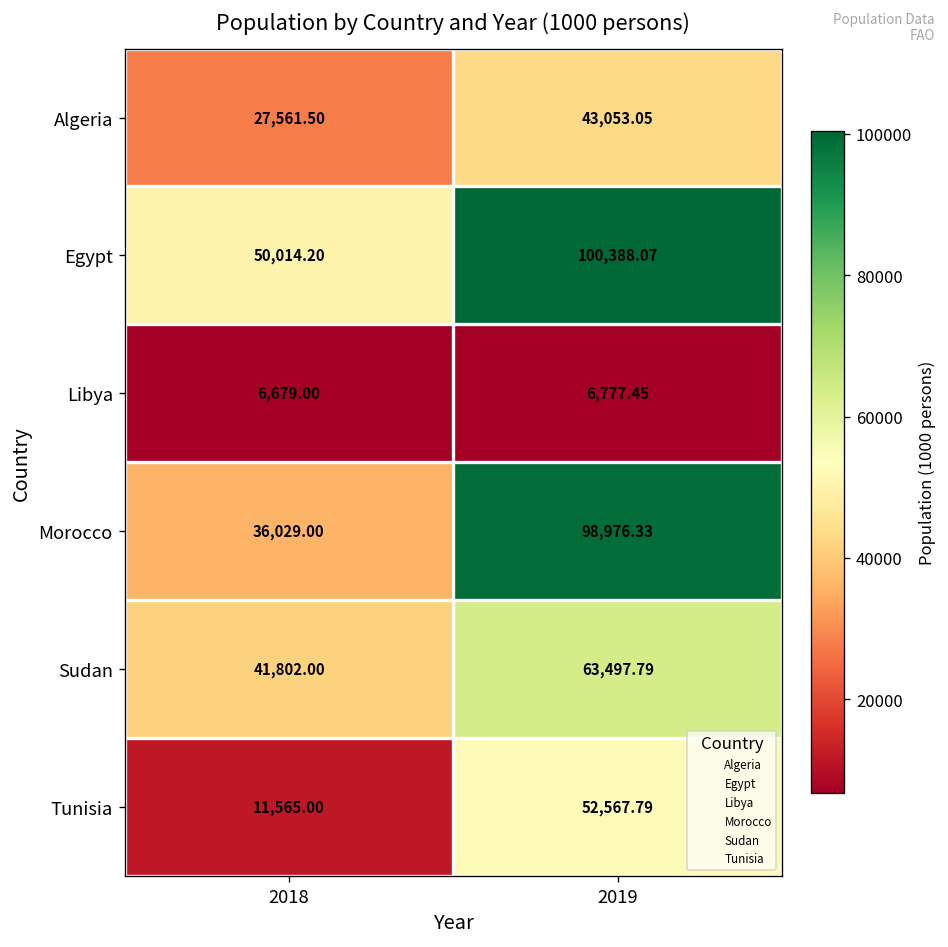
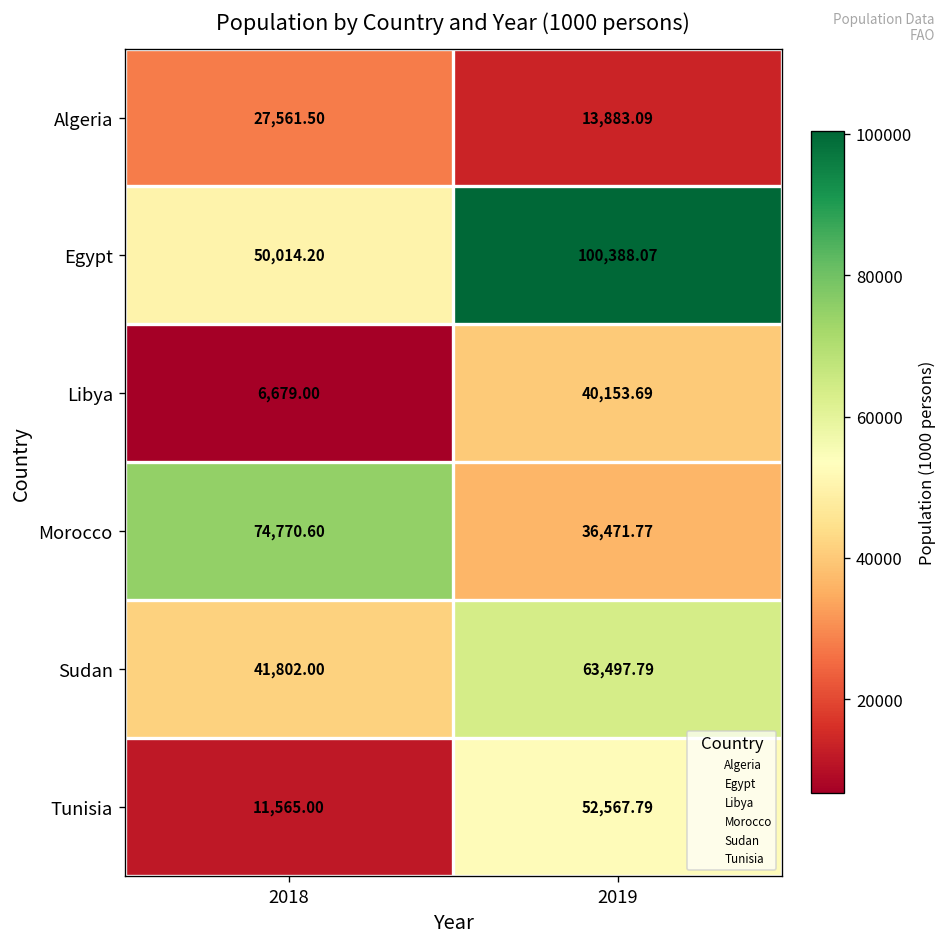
  {
    "Algeria": {
      "2018": "27,561.50",
-     "2019": "43,053.05"
+     "2019": "13,883.09"
    },
    "Egypt": {
      "2018": "50,014.20",
      "2019": "100,388.07"
    },
    "Libya": {
      "2018": "6,679.00",
-     "2019": "6,777.45"
+     "2019": "40,153.69"
    },
    "Morocco": {
-     "2018": "36,029.00",
-     "2019": "98,976.33"
+     "2018": "74,770.60",
+     "2019": "36,471.77"
    },
    "Sudan": {
      "2018": "41,802.00",
      "2019": "63,497.79"
    },
    "Tunisia": {
      "2018": "11,565.00",
      "2019": "52,567.79"
    }
  }
